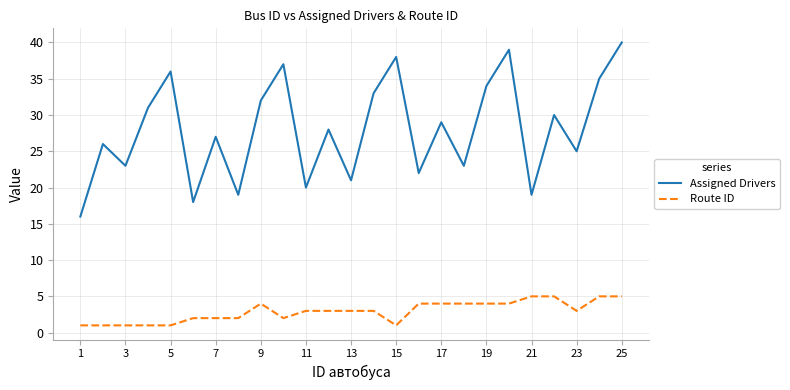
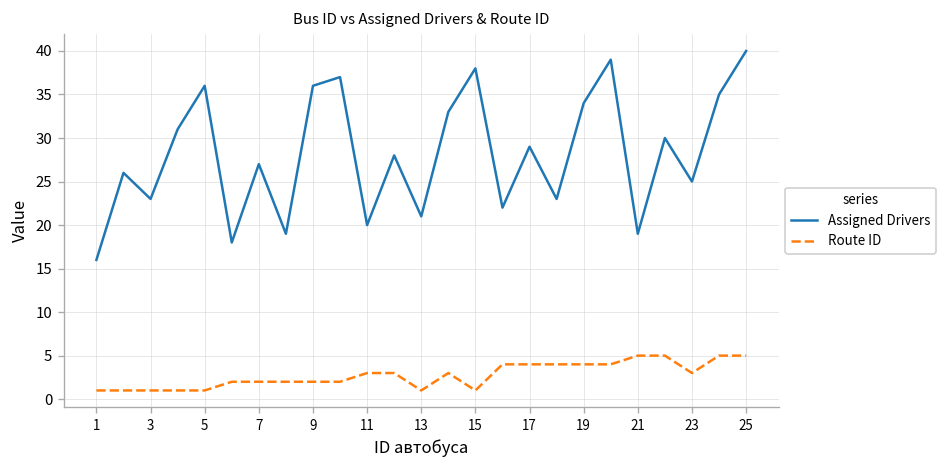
  {
    "Assigned Drivers": {
      "1": 16,
      "3": 23,
      "5": 36,
      "7": 27,
-     "9": 32,
+     "9": 36,
      "11": 20,
      "13": 21,
      "15": 38,
      "17": 29,
      "19": 34,
      "21": 19,
      "23": 25,
      "25": 40
    },
    "Route ID": {
      "1": 1,
      "3": 1,
      "5": 1,
      "7": 2,
-     "9": 4,
+     "9": 2,
      "11": 3,
-     "13": 3,
+     "13": 1,
      "15": 1,
      "17": 4,
      "19": 4,
      "21": 5,
      "23": 3,
      "25": 5
    }
  }
